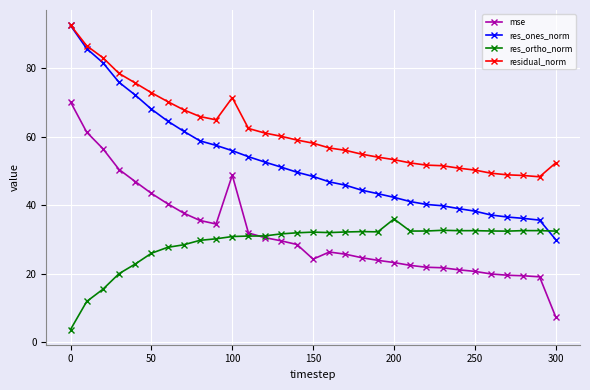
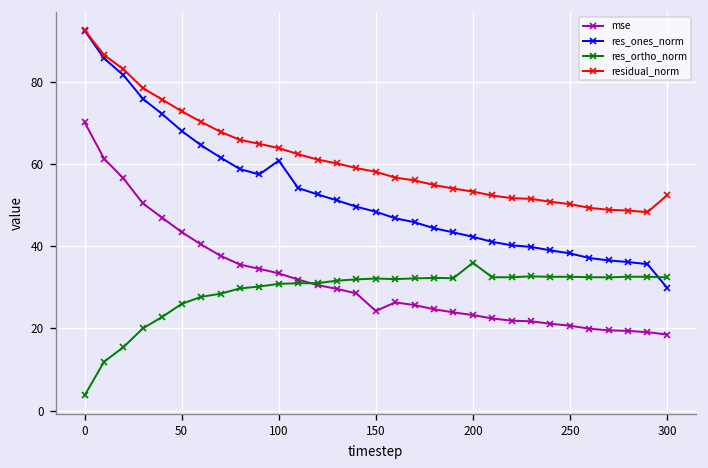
  {
    "mse": {
      "0": 70,
      "50": 43,
-     "100": 49,
+     "100": 33,
      "150": 24,
      "200": 23,
      "250": 21,
-     "300": 7
+     "300": 19
    },
    "res_ones_norm": {
      "50": 68,
-     "100": 56,
+     "100": 61,
      "150": 48,
      "200": 42,
      "250": 38,
      "300": 30
    },
    "res_ortho_norm": {
      "0": 4,
      "50": 26,
      "100": 31,
      "150": 32,
      "200": 36,
      "250": 33,
      "300": 32
    },
    "residual_norm": {
      "50": 73,
-     "100": 71,
+     "100": 64,
      "150": 58,
      "200": 53,
      "250": 50,
      "300": 52
    }
  }
